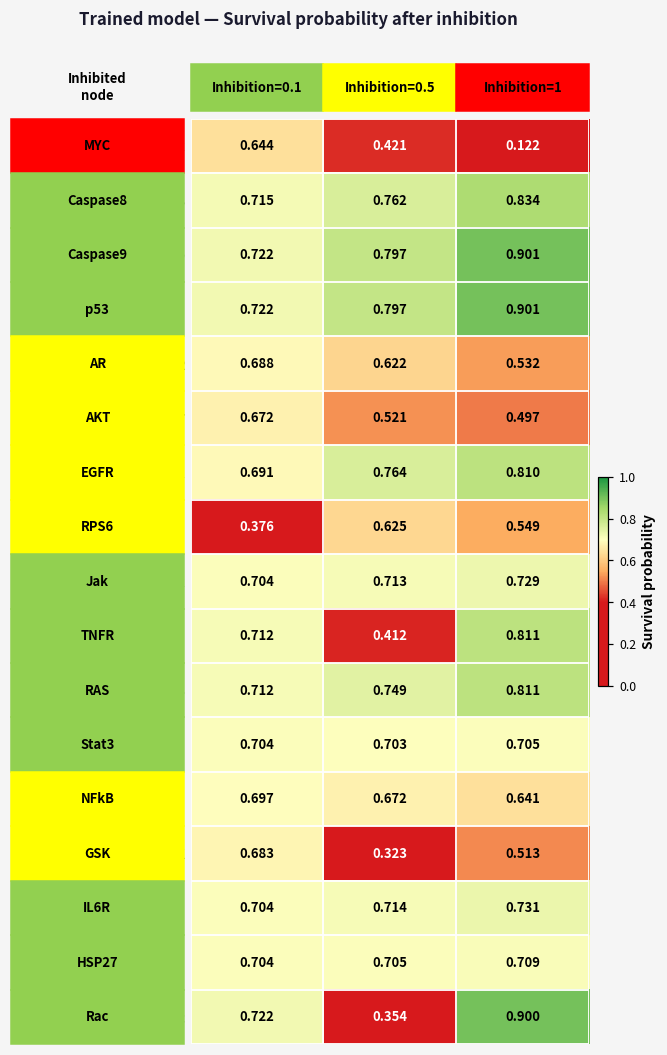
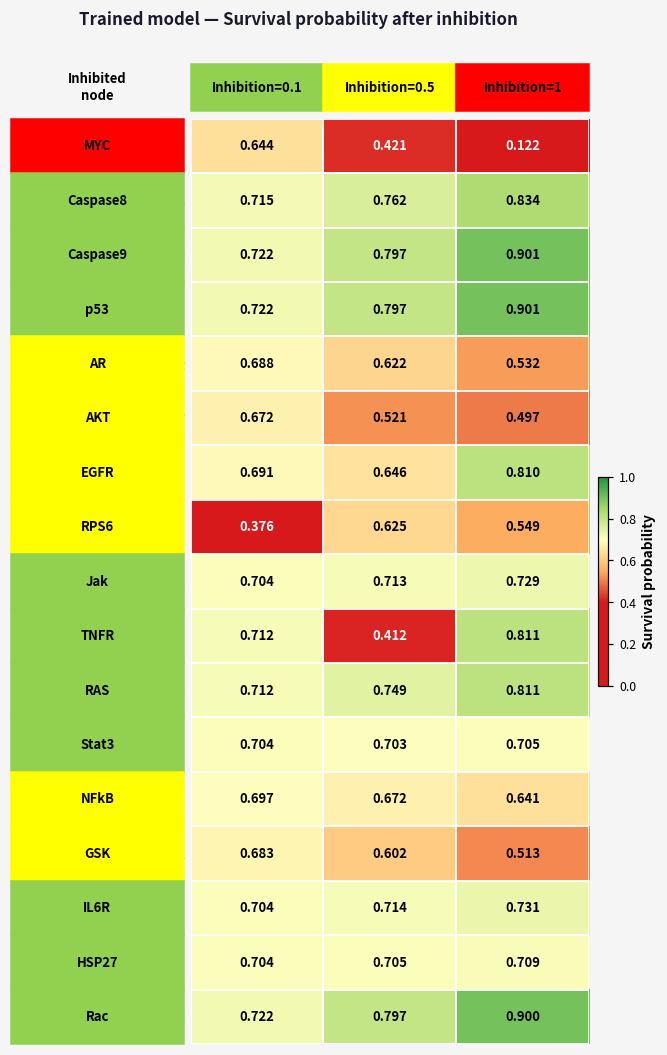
  {
    "MYC": {
      "Inhibition=0.1": 0.644,
      "Inhibition=0.5": 0.421,
      "Inhibition=1": 0.122
    },
    "Caspase8": {
      "Inhibition=0.1": 0.715,
      "Inhibition=0.5": 0.762,
      "Inhibition=1": 0.834
    },
    "Caspase9": {
      "Inhibition=0.1": 0.722,
      "Inhibition=0.5": 0.797,
      "Inhibition=1": 0.901
    },
    "p53": {
      "Inhibition=0.1": 0.722,
      "Inhibition=0.5": 0.797,
      "Inhibition=1": 0.901
    },
    "AR": {
      "Inhibition=0.1": 0.688,
      "Inhibition=0.5": 0.622,
      "Inhibition=1": 0.532
    },
    "AKT": {
      "Inhibition=0.1": 0.672,
      "Inhibition=0.5": 0.521,
      "Inhibition=1": 0.497
    },
    "EGFR": {
      "Inhibition=0.1": 0.691,
-     "Inhibition=0.5": 0.764,
+     "Inhibition=0.5": 0.646,
      "Inhibition=1": 0.810
    },
    "RPS6": {
      "Inhibition=0.1": 0.376,
      "Inhibition=0.5": 0.625,
      "Inhibition=1": 0.549
    },
    "Jak": {
      "Inhibition=0.1": 0.704,
      "Inhibition=0.5": 0.713,
      "Inhibition=1": 0.729
    },
    "TNFR": {
      "Inhibition=0.1": 0.712,
      "Inhibition=0.5": 0.412,
      "Inhibition=1": 0.811
    },
    "RAS": {
      "Inhibition=0.1": 0.712,
      "Inhibition=0.5": 0.749,
      "Inhibition=1": 0.811
    },
    "Stat3": {
      "Inhibition=0.1": 0.704,
      "Inhibition=0.5": 0.703,
      "Inhibition=1": 0.705
    },
    "NFkB": {
      "Inhibition=0.1": 0.697,
      "Inhibition=0.5": 0.672,
      "Inhibition=1": 0.641
    },
    "GSK": {
      "Inhibition=0.1": 0.683,
-     "Inhibition=0.5": 0.323,
+     "Inhibition=0.5": 0.602,
      "Inhibition=1": 0.513
    },
    "IL6R": {
      "Inhibition=0.1": 0.704,
      "Inhibition=0.5": 0.714,
      "Inhibition=1": 0.731
    },
    "HSP27": {
      "Inhibition=0.1": 0.704,
      "Inhibition=0.5": 0.705,
      "Inhibition=1": 0.709
    },
    "Rac": {
      "Inhibition=0.1": 0.722,
-     "Inhibition=0.5": 0.354,
+     "Inhibition=0.5": 0.797,
      "Inhibition=1": 0.900
    }
  }
